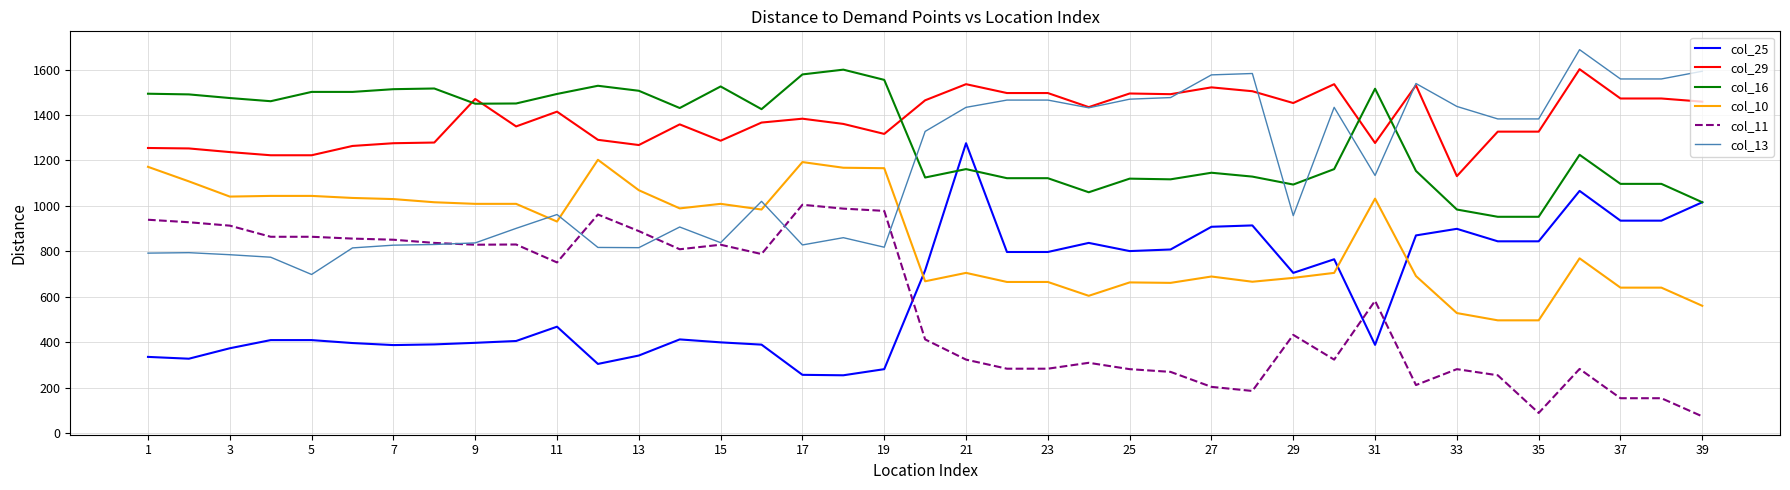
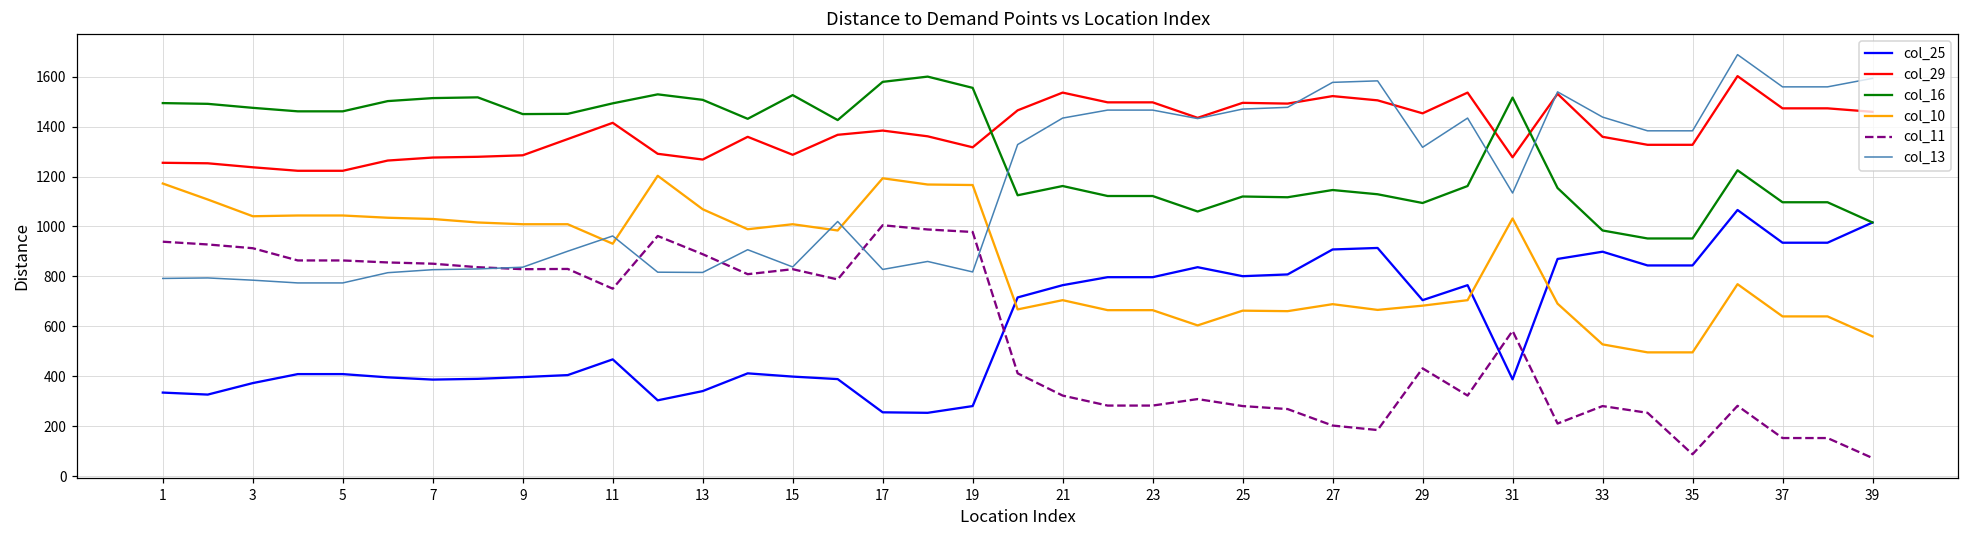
  {
    "col_25": {
      "1": 340,
      "3": 370,
      "5": 410,
      "7": 390,
      "9": 400,
      "11": 470,
      "13": 340,
      "15": 400,
      "17": 260,
      "19": 280,
-     "21": 1280,
+     "21": 770,
      "23": 800,
      "25": 800,
      "27": 910,
      "29": 710,
      "31": 390,
      "33": 900,
      "35": 840,
      "37": 940
    },
    "col_29": {
      "1": 1260,
      "3": 1240,
      "5": 1220,
      "7": 1280,
-     "9": 1470,
+     "9": 1290,
      "11": 1420,
      "13": 1270,
      "15": 1290,
      "17": 1380,
      "19": 1320,
      "21": 1540,
      "23": 1500,
      "25": 1500,
      "27": 1520,
      "29": 1450,
      "31": 1280,
-     "33": 1130,
+     "33": 1360,
      "35": 1330,
      "37": 1470
    },
    "col_16": {
      "1": 1490,
      "3": 1480,
-     "5": 1500,
+     "5": 1460,
      "7": 1510,
      "9": 1450,
      "11": 1490,
      "13": 1510,
      "15": 1530,
      "17": 1580,
      "19": 1560,
      "21": 1160,
      "23": 1120,
      "25": 1120,
      "27": 1150,
      "29": 1090,
      "31": 1520,
      "33": 980,
      "35": 950,
      "37": 1100
    },
    "col_10": {
      "1": 1170,
      "3": 1040,
      "5": 1040,
      "7": 1030,
      "9": 1010,
      "11": 930,
      "13": 1070,
      "15": 1010,
      "17": 1190,
      "19": 1170,
      "21": 710,
      "23": 670,
      "25": 660,
      "27": 690,
      "29": 680,
      "31": 1030,
      "33": 530,
      "35": 500,
      "37": 640,
      "39": 560
    },
    "col_11": {
      "1": 940,
      "3": 910,
      "5": 860,
      "7": 850,
      "11": 750,
      "13": 890,
      "17": 1010,
      "19": 980,
      "21": 320,
      "23": 280,
      "25": 280,
      "27": 200,
      "29": 430,
      "31": 580,
      "33": 280,
      "35": 90,
      "37": 150,
      "39": 70
    },
    "col_13": {
      "1": 790,
      "3": 790,
-     "5": 700,
+     "5": 770,
      "7": 830,
      "11": 960,
      "13": 820,
      "17": 830,
      "19": 820,
      "21": 1430,
      "23": 1470,
      "25": 1470,
      "27": 1580,
-     "29": 960,
+     "29": 1320,
      "31": 1130,
      "33": 1440,
      "35": 1380,
      "37": 1560
    }
  }
